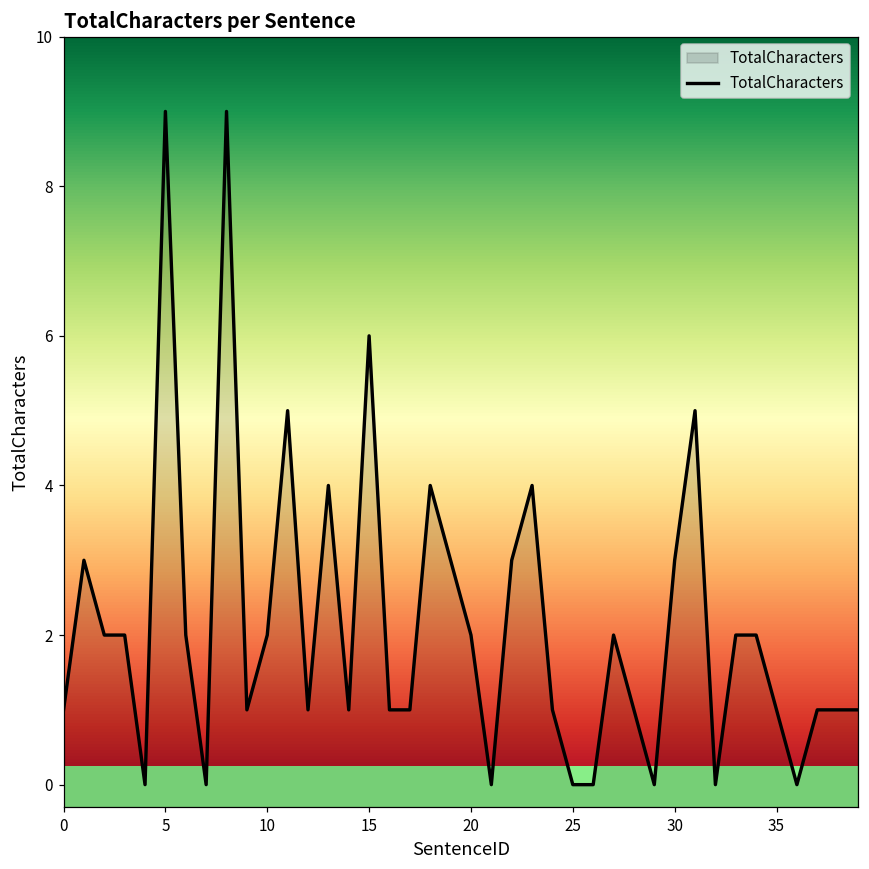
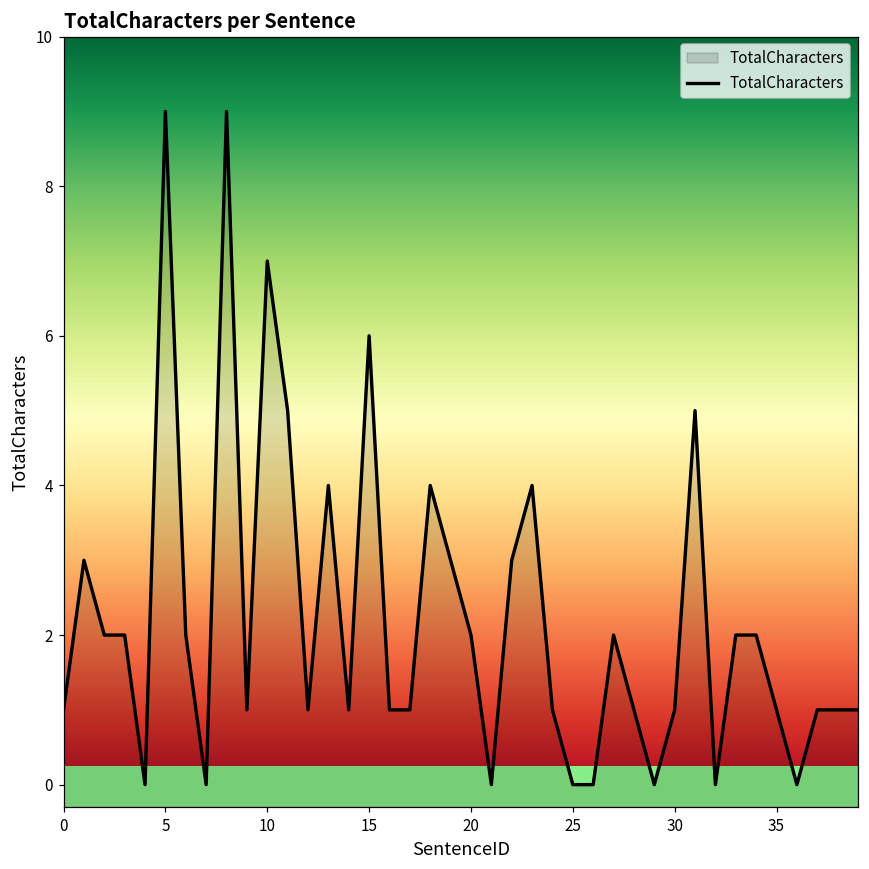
  {
    "0": 1,
    "5": 9,
-   "10": 2,
+   "10": 7,
    "15": 6,
    "20": 2,
    "25": 0,
-   "30": 3,
+   "30": 1,
    "35": 1
  }
